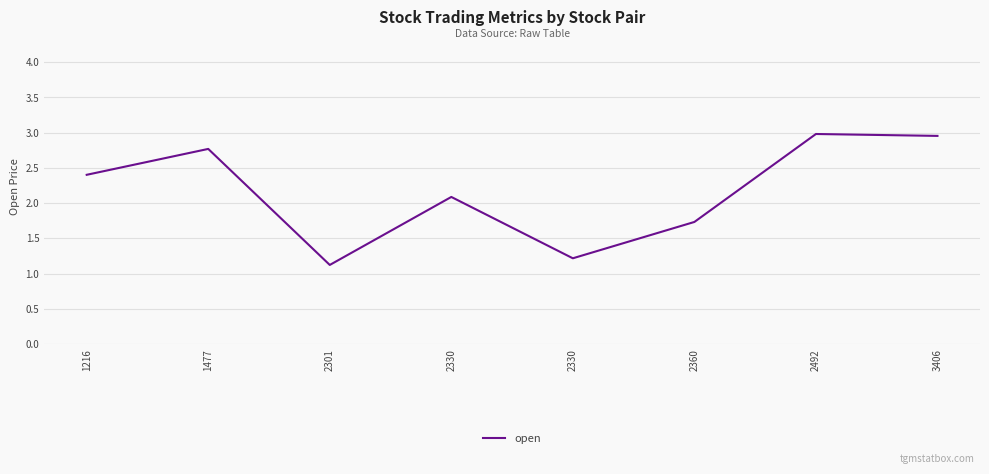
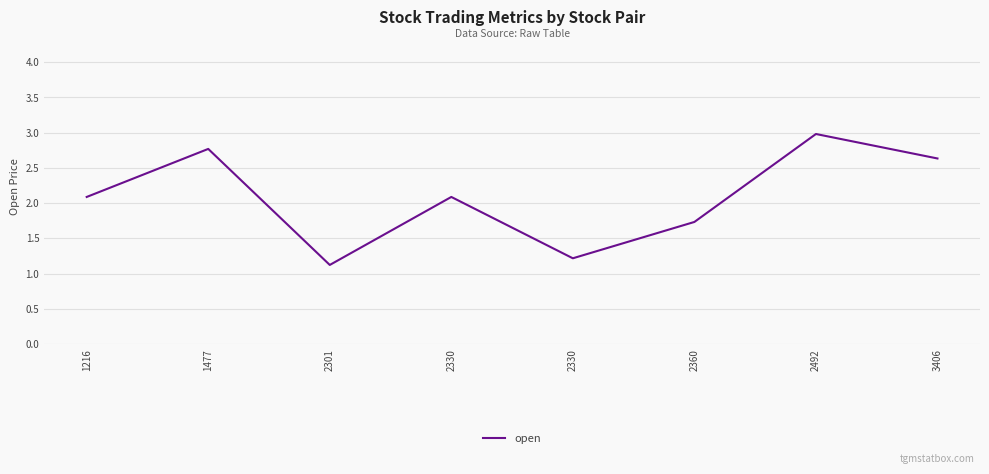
  {
-   "1216": 2.4,
+   "1216": 2.1,
    "1477": 2.8,
    "2301": 1.1,
    "2360": 1.7,
    "2492": 3.0,
-   "3406": 3.0
+   "3406": 2.6
  }
